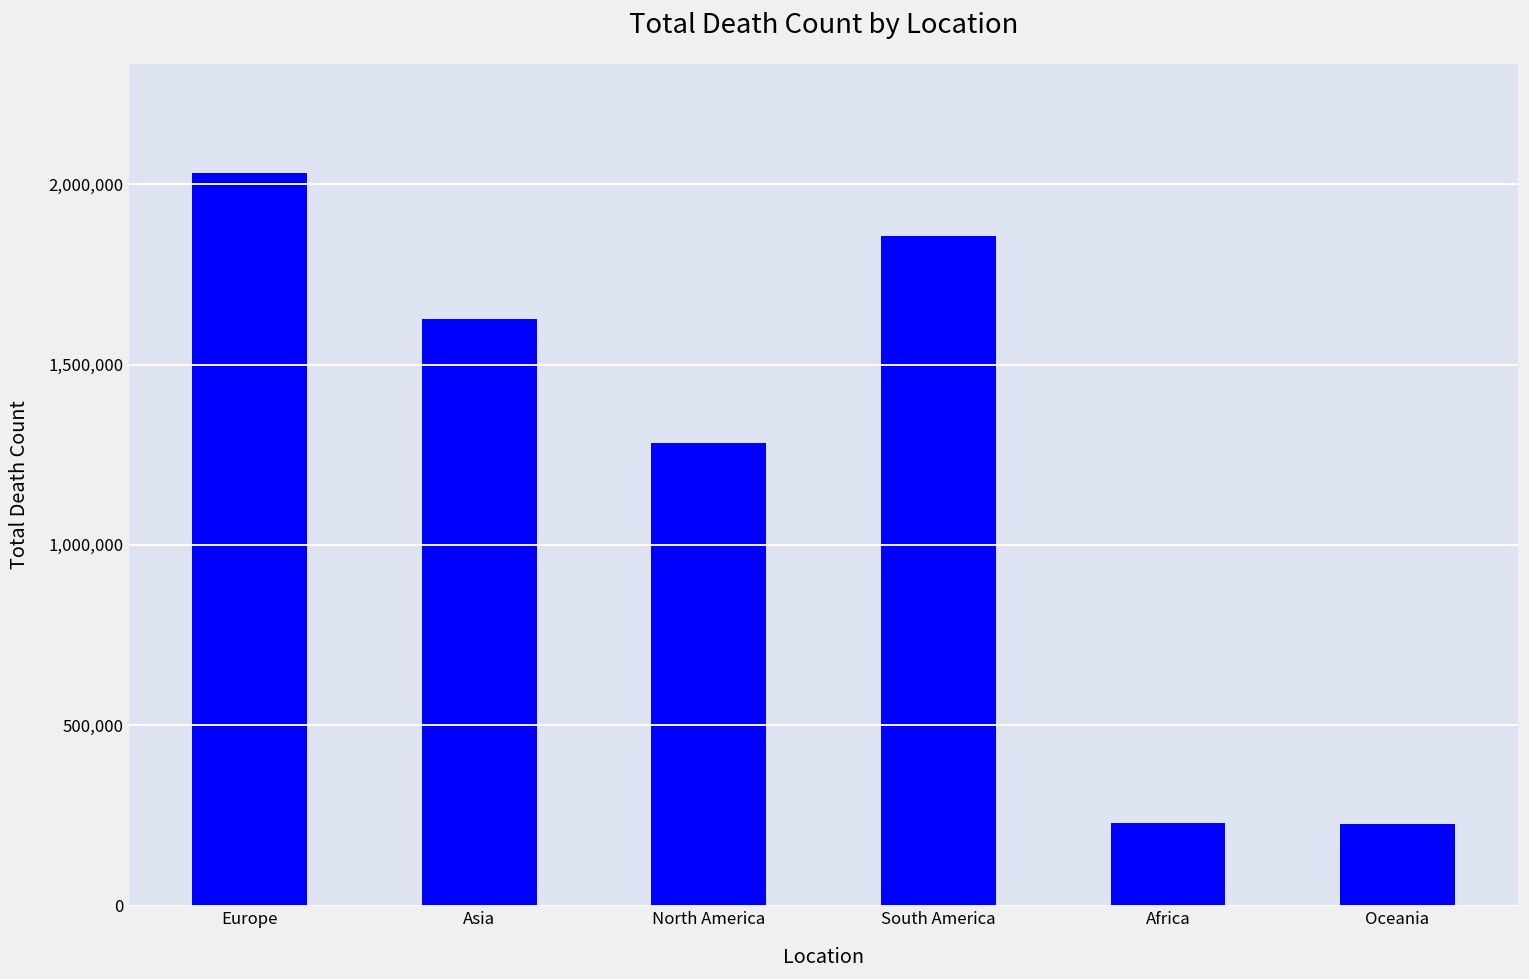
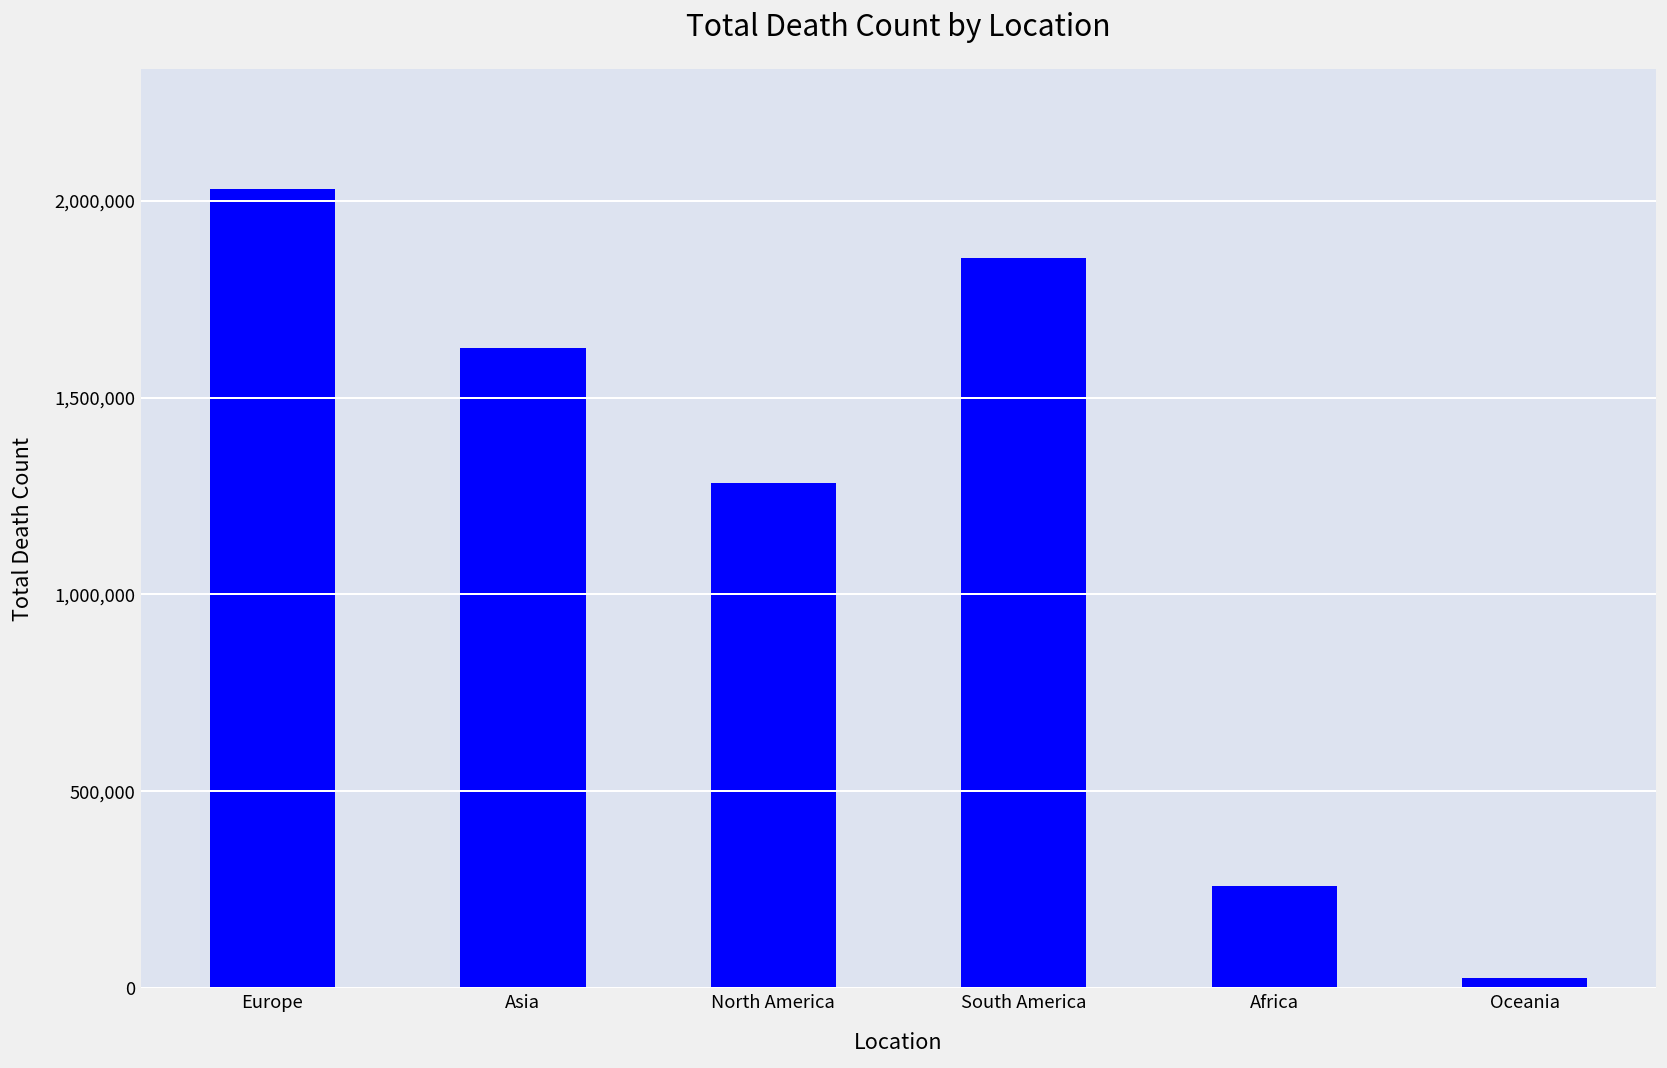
  {
    "Europe": "2,030,000",
    "Asia": "1,630,000",
    "North America": "1,280,000",
    "South America": "1,860,000",
-   "Africa": "230,000",
-   "Oceania": "230,000"
+   "Africa": "260,000",
+   "Oceania": "30,000"
  }
